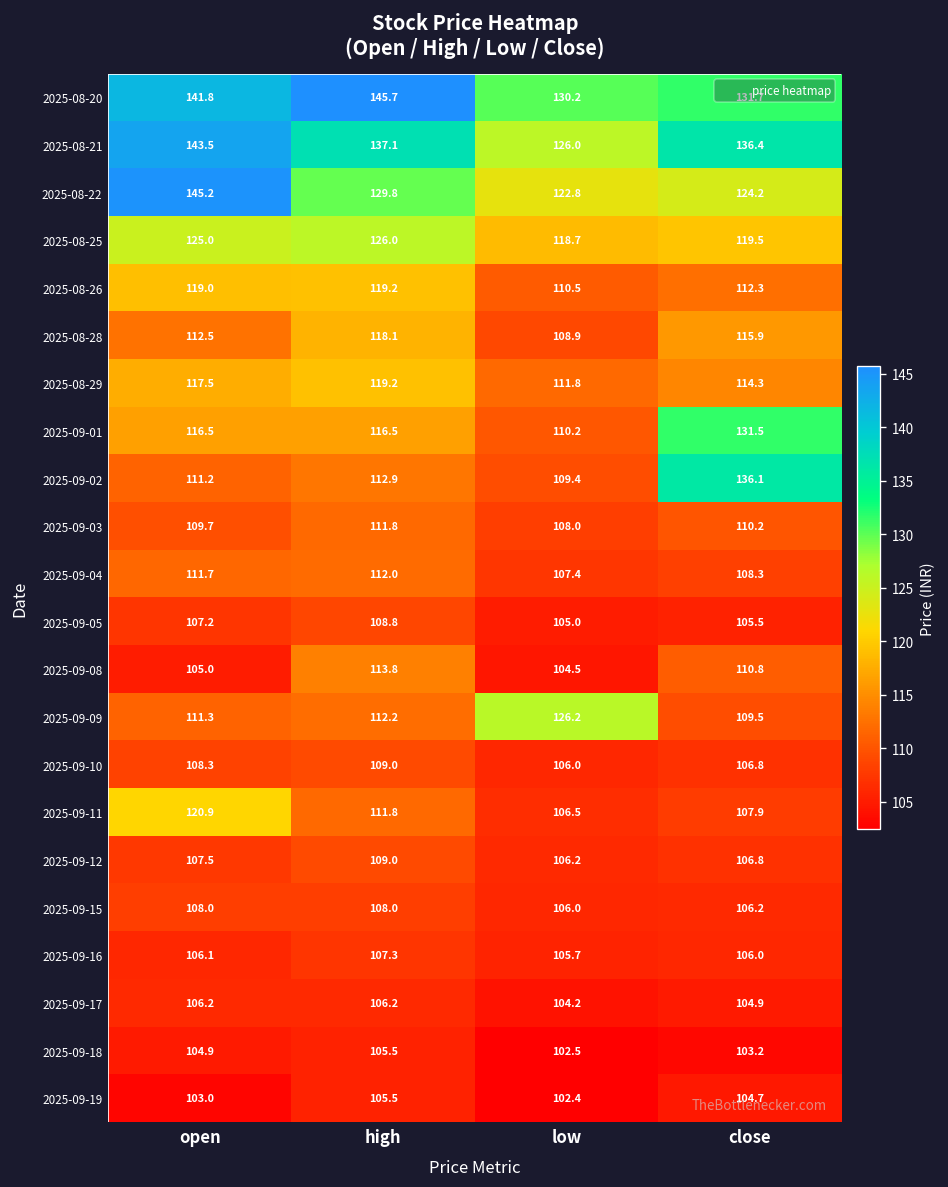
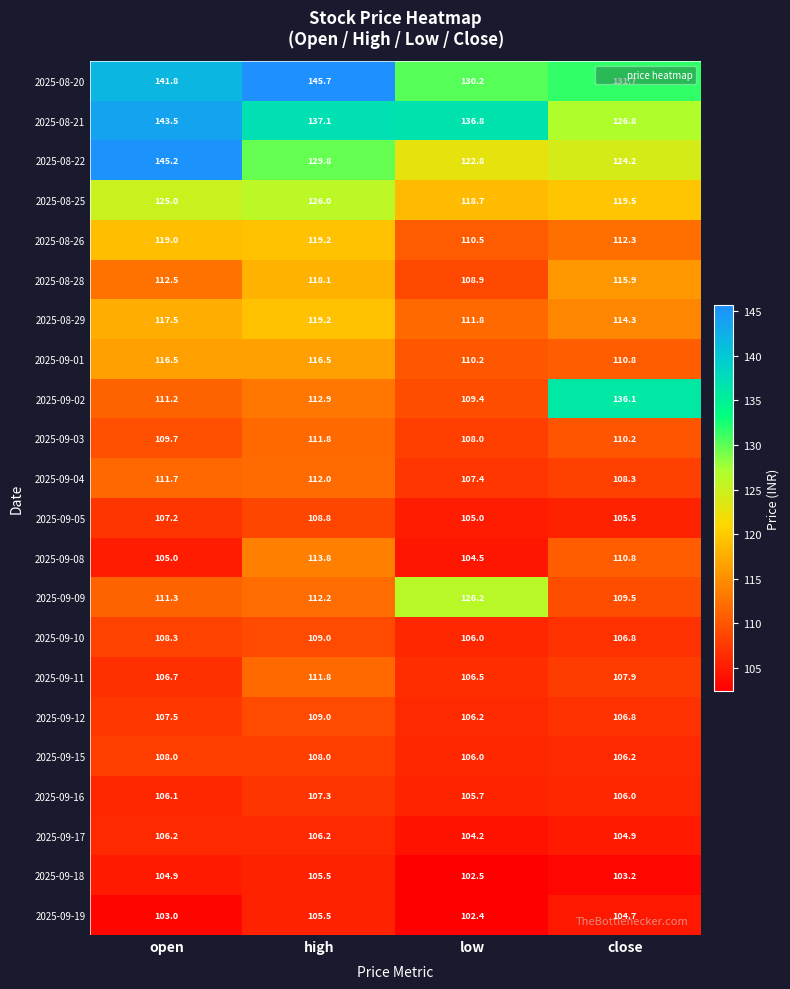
  {
    "2025-08-20": {
      "open": 141.8,
      "high": 145.7,
      "low": 130.2
    },
    "2025-08-21": {
      "open": 143.5,
      "high": 137.1,
-     "low": 126.0,
-     "close": 136.4
+     "low": 136.8,
+     "close": 126.8
    },
    "2025-08-22": {
      "open": 145.2,
      "high": 129.8,
      "low": 122.8,
      "close": 124.2
    },
    "2025-08-25": {
      "open": 125.0,
      "high": 126.0,
      "low": 118.7,
      "close": 119.5
    },
    "2025-08-26": {
      "open": 119.0,
      "high": 119.2,
      "low": 110.5,
      "close": 112.3
    },
    "2025-08-28": {
      "open": 112.5,
      "high": 118.1,
      "low": 108.9,
      "close": 115.9
    },
    "2025-08-29": {
      "open": 117.5,
      "high": 119.2,
      "low": 111.8,
      "close": 114.3
    },
    "2025-09-01": {
      "open": 116.5,
      "high": 116.5,
      "low": 110.2,
-     "close": 131.5
+     "close": 110.8
    },
    "2025-09-02": {
      "open": 111.2,
      "high": 112.9,
      "low": 109.4,
      "close": 136.1
    },
    "2025-09-03": {
      "open": 109.7,
      "high": 111.8,
      "low": 108.0,
      "close": 110.2
    },
    "2025-09-04": {
      "open": 111.7,
      "high": 112.0,
      "low": 107.4,
      "close": 108.3
    },
    "2025-09-05": {
      "open": 107.2,
      "high": 108.8,
      "low": 105.0,
      "close": 105.5
    },
    "2025-09-08": {
      "open": 105.0,
      "high": 113.8,
      "low": 104.5,
      "close": 110.8
    },
    "2025-09-09": {
      "open": 111.3,
      "high": 112.2,
      "low": 126.2,
      "close": 109.5
    },
    "2025-09-10": {
      "open": 108.3,
      "high": 109.0,
      "low": 106.0,
      "close": 106.8
    },
    "2025-09-11": {
-     "open": 120.9,
+     "open": 106.7,
      "high": 111.8,
      "low": 106.5,
      "close": 107.9
    },
    "2025-09-12": {
      "open": 107.5,
      "high": 109.0,
      "low": 106.2,
      "close": 106.8
    },
    "2025-09-15": {
      "open": 108.0,
      "high": 108.0,
      "low": 106.0,
      "close": 106.2
    },
    "2025-09-16": {
      "open": 106.1,
      "high": 107.3,
      "low": 105.7,
      "close": 106.0
    },
    "2025-09-17": {
      "open": 106.2,
      "high": 106.2,
      "low": 104.2,
      "close": 104.9
    },
    "2025-09-18": {
      "open": 104.9,
      "high": 105.5,
      "low": 102.5,
      "close": 103.2
    },
    "2025-09-19": {
      "open": 103.0,
      "high": 105.5,
      "low": 102.4
    }
  }
